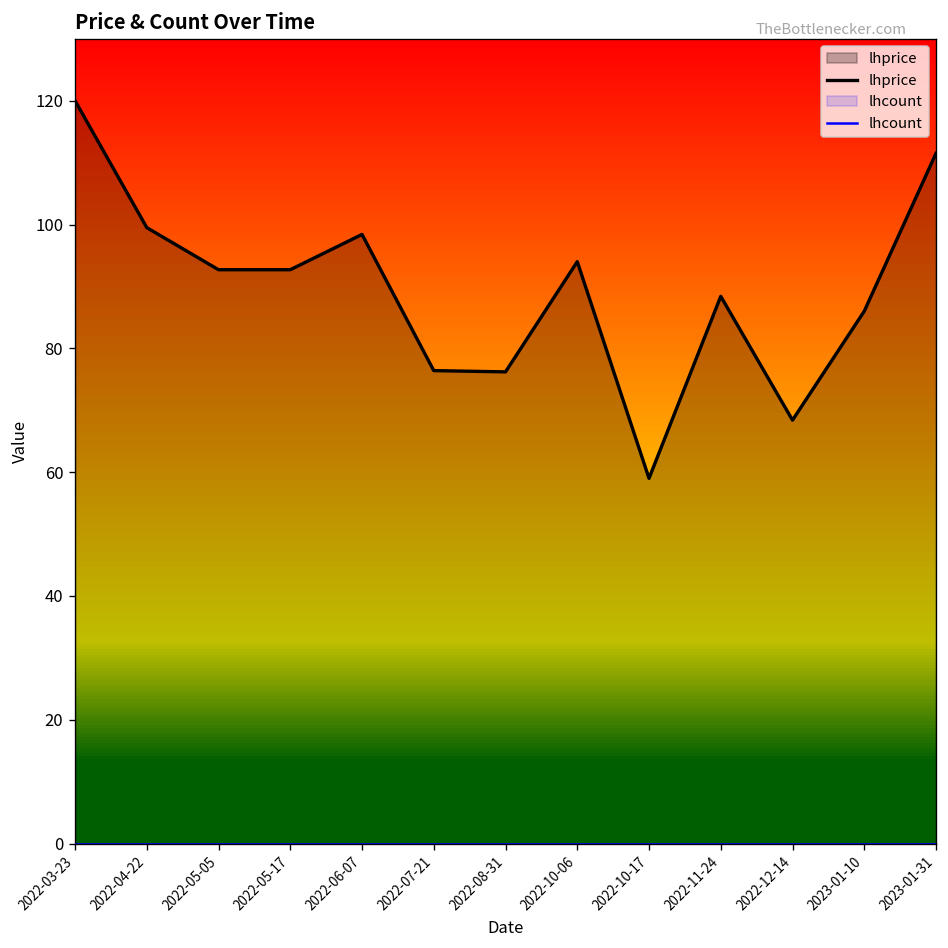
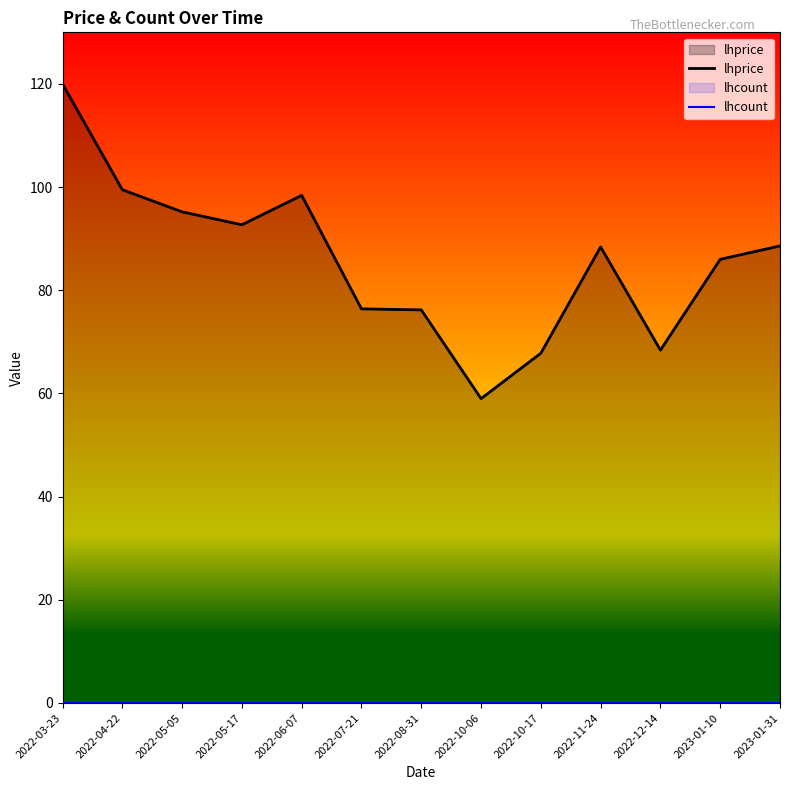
  {
    "lhprice": {
      "2022-03-23": 120,
      "2022-04-22": 100,
-     "2022-05-05": 93,
+     "2022-05-05": 95,
      "2022-05-17": 93,
      "2022-06-07": 98,
      "2022-07-21": 76,
      "2022-08-31": 76,
-     "2022-10-06": 94,
-     "2022-10-17": 59,
+     "2022-10-06": 59,
+     "2022-10-17": 68,
      "2022-11-24": 88,
      "2022-12-14": 68,
      "2023-01-10": 86,
-     "2023-01-31": 112
+     "2023-01-31": 89
    },
    "lhcount": {
      "2022-03-23": 0,
      "2022-04-22": 0,
      "2022-05-05": 0,
      "2022-05-17": 0,
      "2022-06-07": 0,
      "2022-07-21": 0,
      "2022-08-31": 0,
      "2022-10-06": 0,
      "2022-10-17": 0,
      "2022-11-24": 0,
      "2022-12-14": 0,
      "2023-01-10": 0,
      "2023-01-31": 0
    }
  }
